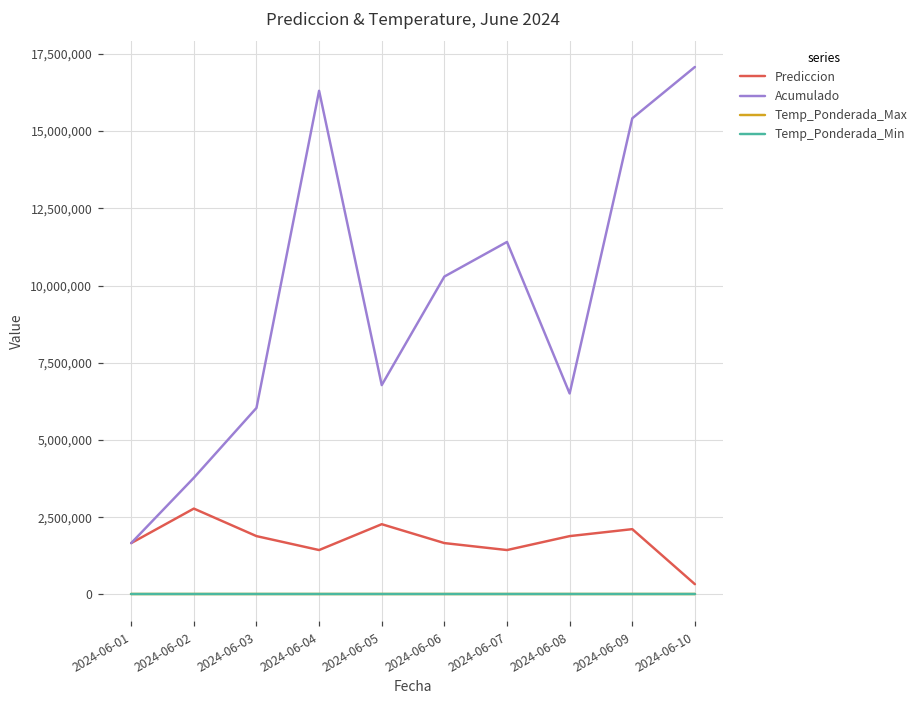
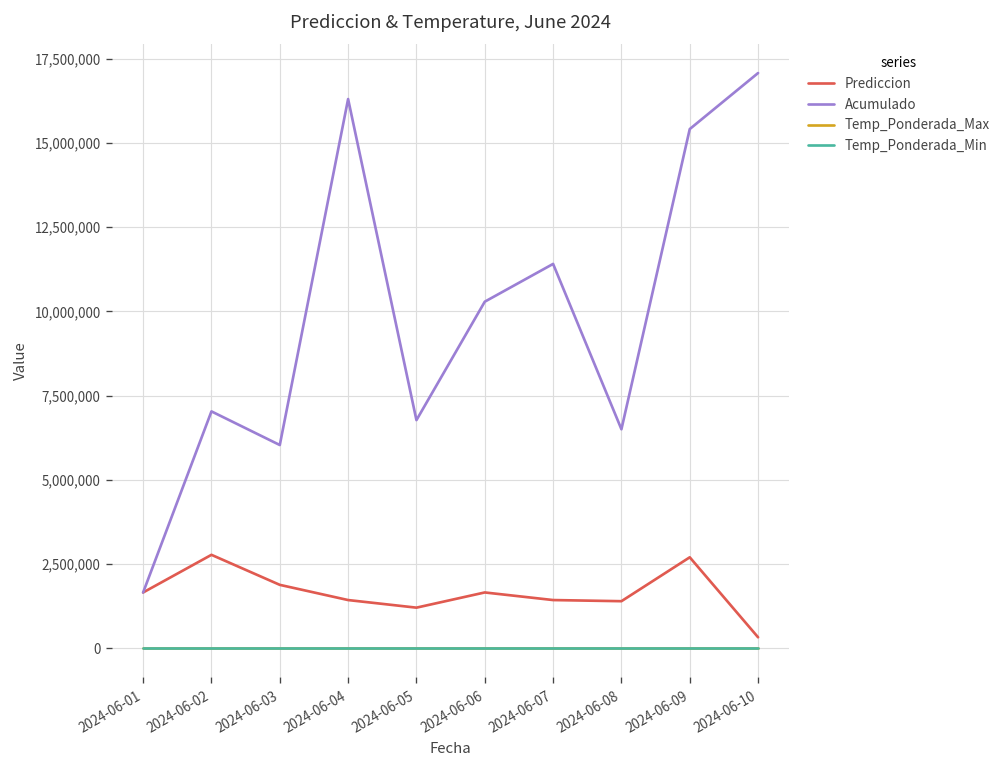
  {
    "Prediccion": {
      "2024-06-02": "2,800,000",
      "2024-06-03": "1,900,000",
      "2024-06-04": "1,400,000",
-     "2024-06-05": "2,300,000",
+     "2024-06-05": "1,200,000",
      "2024-06-06": "1,700,000",
      "2024-06-07": "1,400,000",
-     "2024-06-08": "1,900,000",
-     "2024-06-09": "2,100,000",
+     "2024-06-08": "1,400,000",
+     "2024-06-09": "2,700,000",
      "2024-06-10": "300,000"
    },
    "Acumulado": {
-     "2024-06-02": "3,800,000",
+     "2024-06-02": "7,000,000",
      "2024-06-03": "6,000,000",
      "2024-06-04": "16,300,000",
      "2024-06-05": "6,800,000",
      "2024-06-06": "10,300,000",
      "2024-06-07": "11,400,000",
      "2024-06-08": "6,500,000",
      "2024-06-09": "15,400,000",
      "2024-06-10": "17,100,000"
    },
    "Temp_Ponderada_Min": {
      "2024-06-01": "0",
      "2024-06-02": "0",
      "2024-06-03": "0",
      "2024-06-04": "0",
      "2024-06-05": "0",
      "2024-06-06": "0",
      "2024-06-07": "0",
      "2024-06-08": "0",
      "2024-06-09": "0",
      "2024-06-10": "0"
    }
  }
